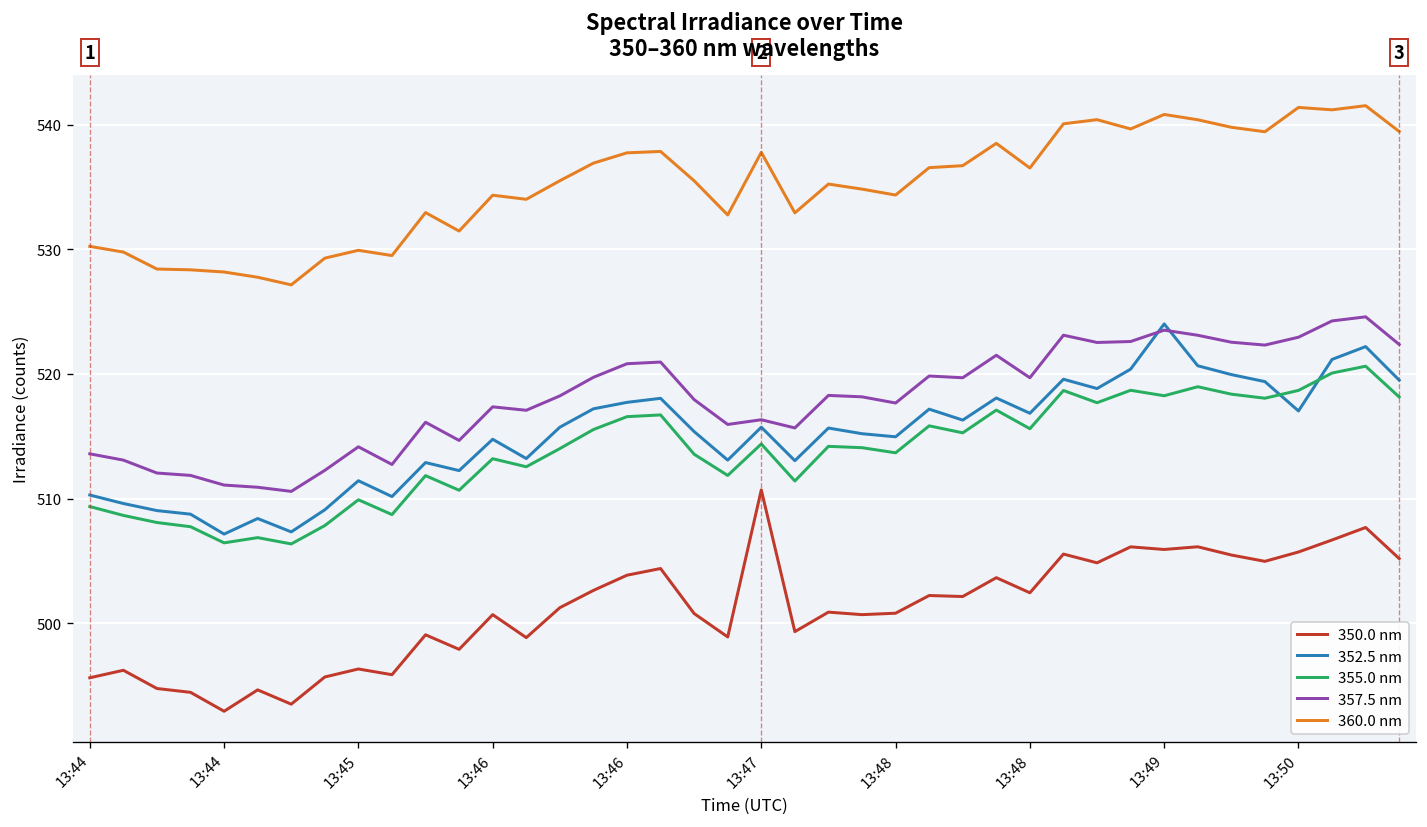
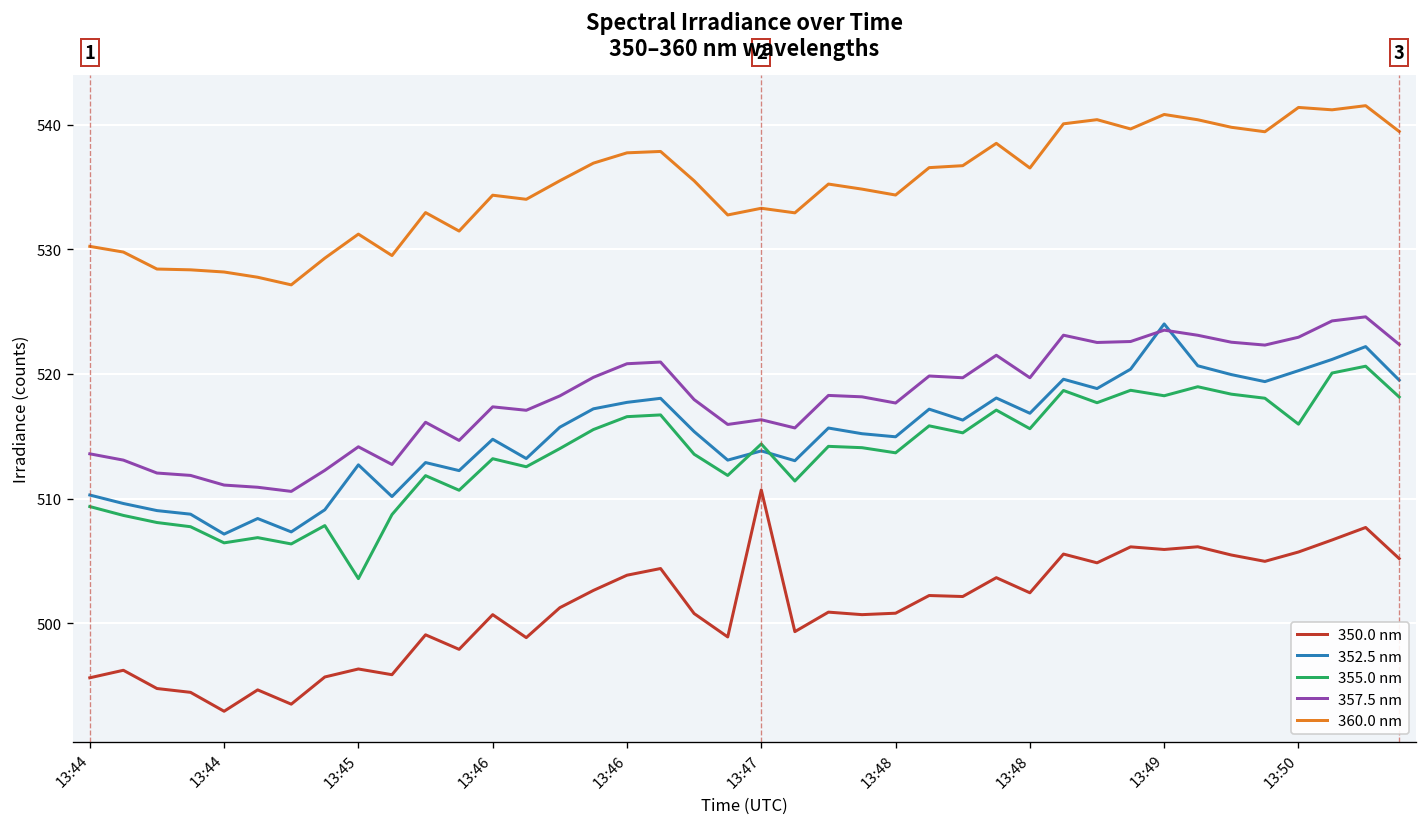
  {
    "350.0 nm": {
      "13:45": 496.3,
      "13:47": 510.7,
      "13:49": 505.9,
      "13:50": 505.7
    },
    "352.5 nm": {
-     "13:45": 511.4,
-     "13:47": 515.7,
+     "13:45": 512.7,
+     "13:47": 513.8,
      "13:49": 524.0,
-     "13:50": 517.0
+     "13:50": 520.3
    },
    "355.0 nm": {
-     "13:45": 509.9,
+     "13:45": 503.6,
      "13:47": 514.4,
      "13:49": 518.2,
-     "13:50": 518.7
+     "13:50": 516.0
    },
    "357.5 nm": {
      "13:45": 514.2,
      "13:47": 516.3,
      "13:49": 523.5,
      "13:50": 522.9
    },
    "360.0 nm": {
-     "13:45": 529.9,
-     "13:47": 537.8,
+     "13:45": 531.2,
+     "13:47": 533.3,
      "13:49": 540.8,
      "13:50": 541.4
    }
  }
